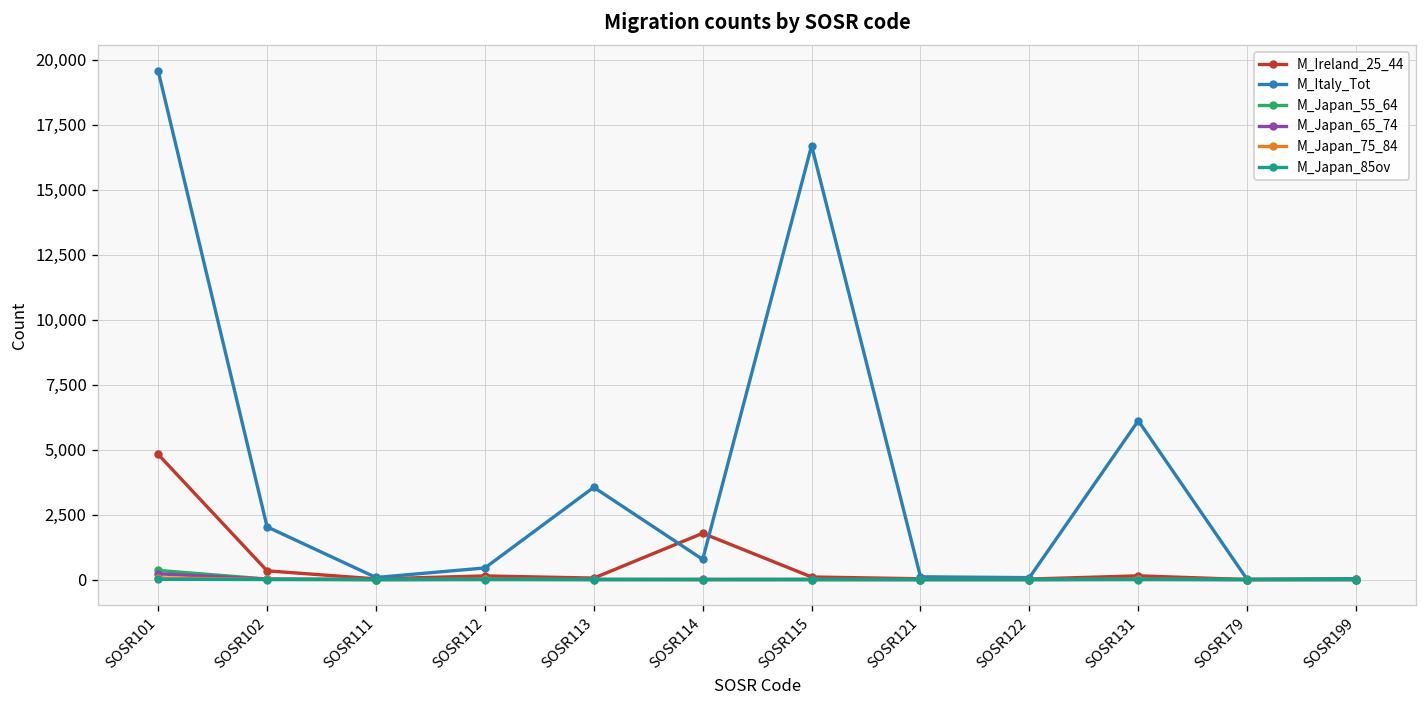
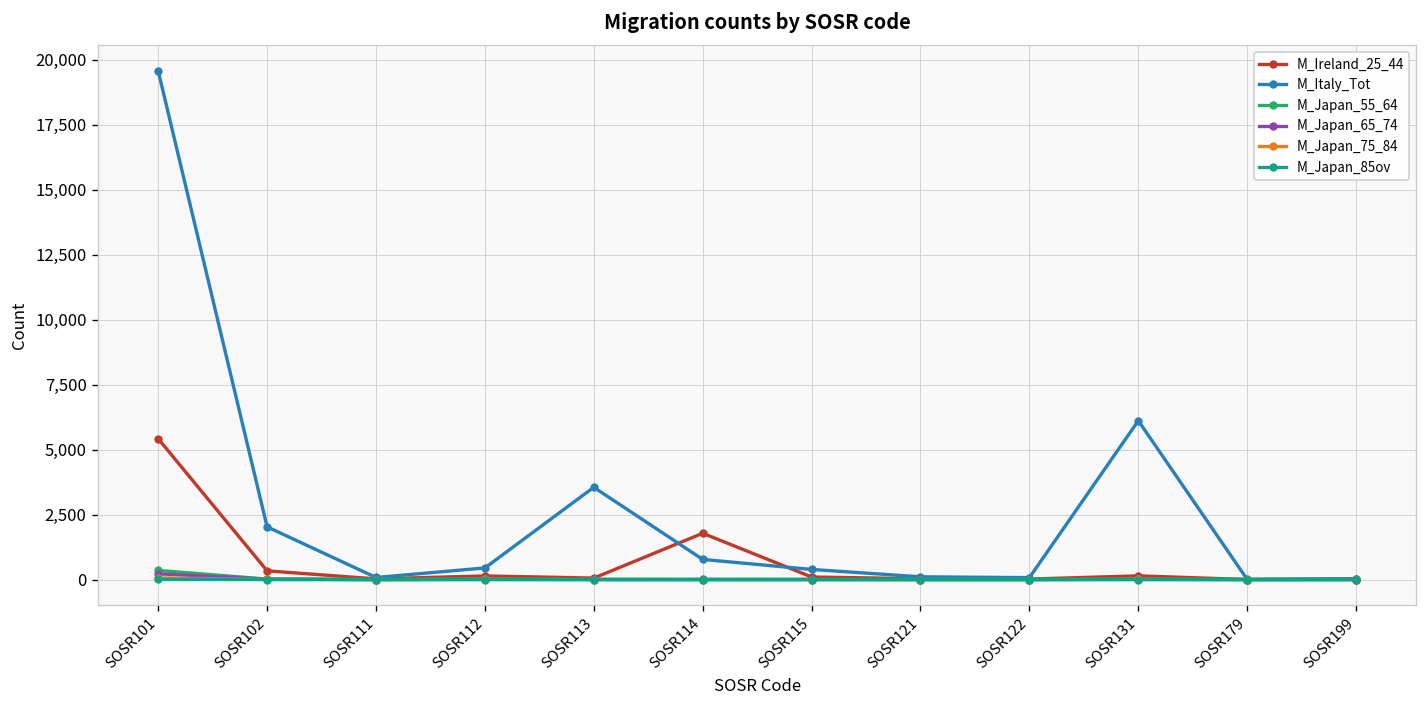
  {
    "M_Ireland_25_44": {
-     "SOSR101": "4,800",
+     "SOSR101": "5,400",
      "SOSR102": "300",
      "SOSR112": "100",
      "SOSR114": "1,800",
      "SOSR131": "100"
    },
    "M_Italy_Tot": {
      "SOSR101": "19,600",
      "SOSR102": "2,000",
      "SOSR112": "400",
      "SOSR113": "3,500",
      "SOSR114": "800",
-     "SOSR115": "16,700",
+     "SOSR115": "400",
      "SOSR131": "6,100"
    },
    "M_Japan_65_74": {
      "SOSR101": "200"
    }
  }
